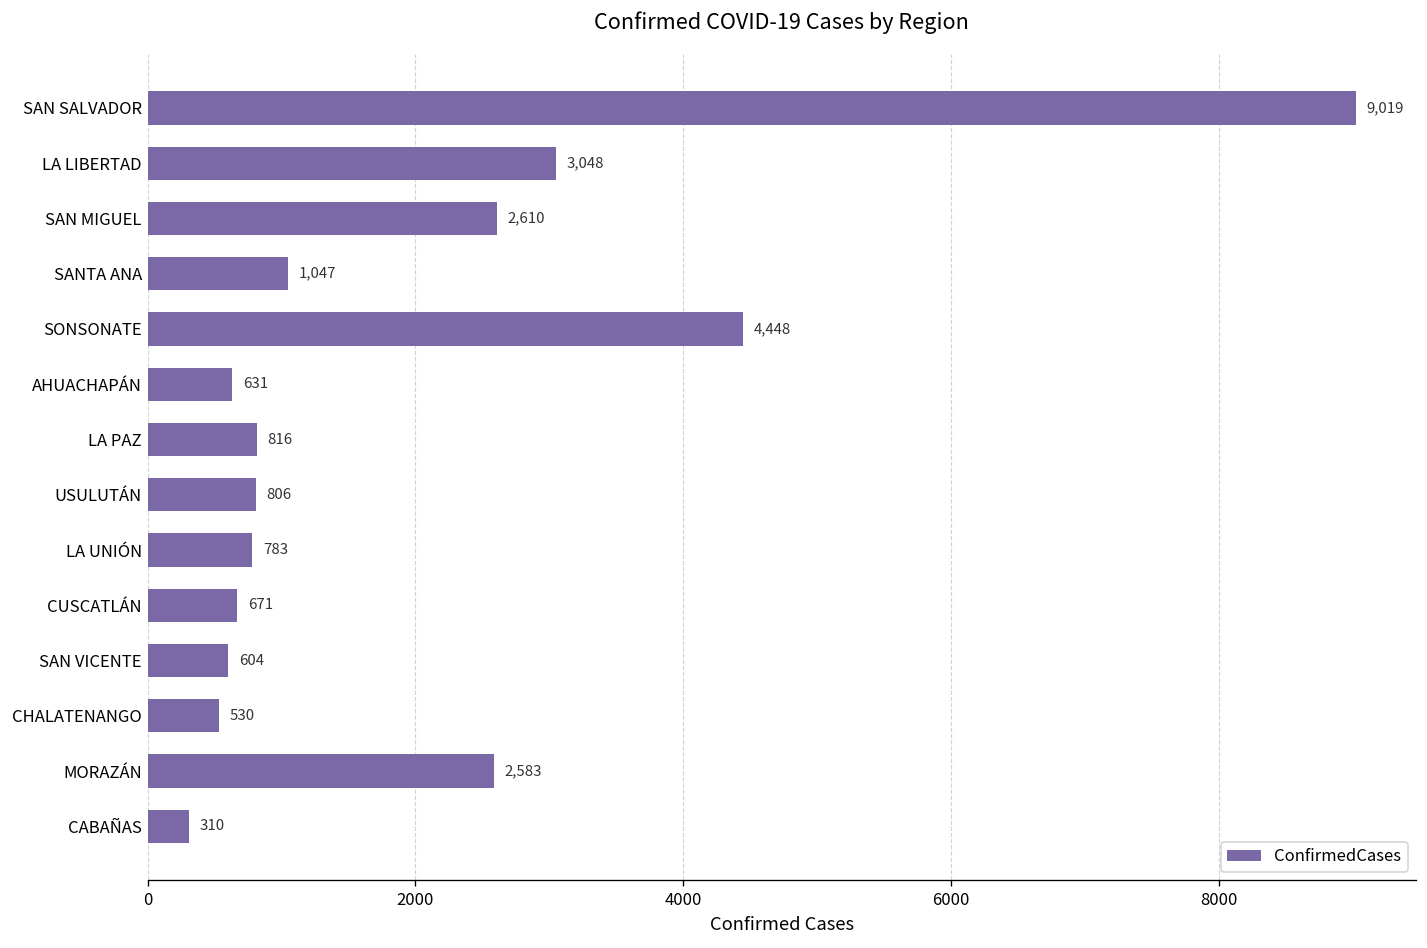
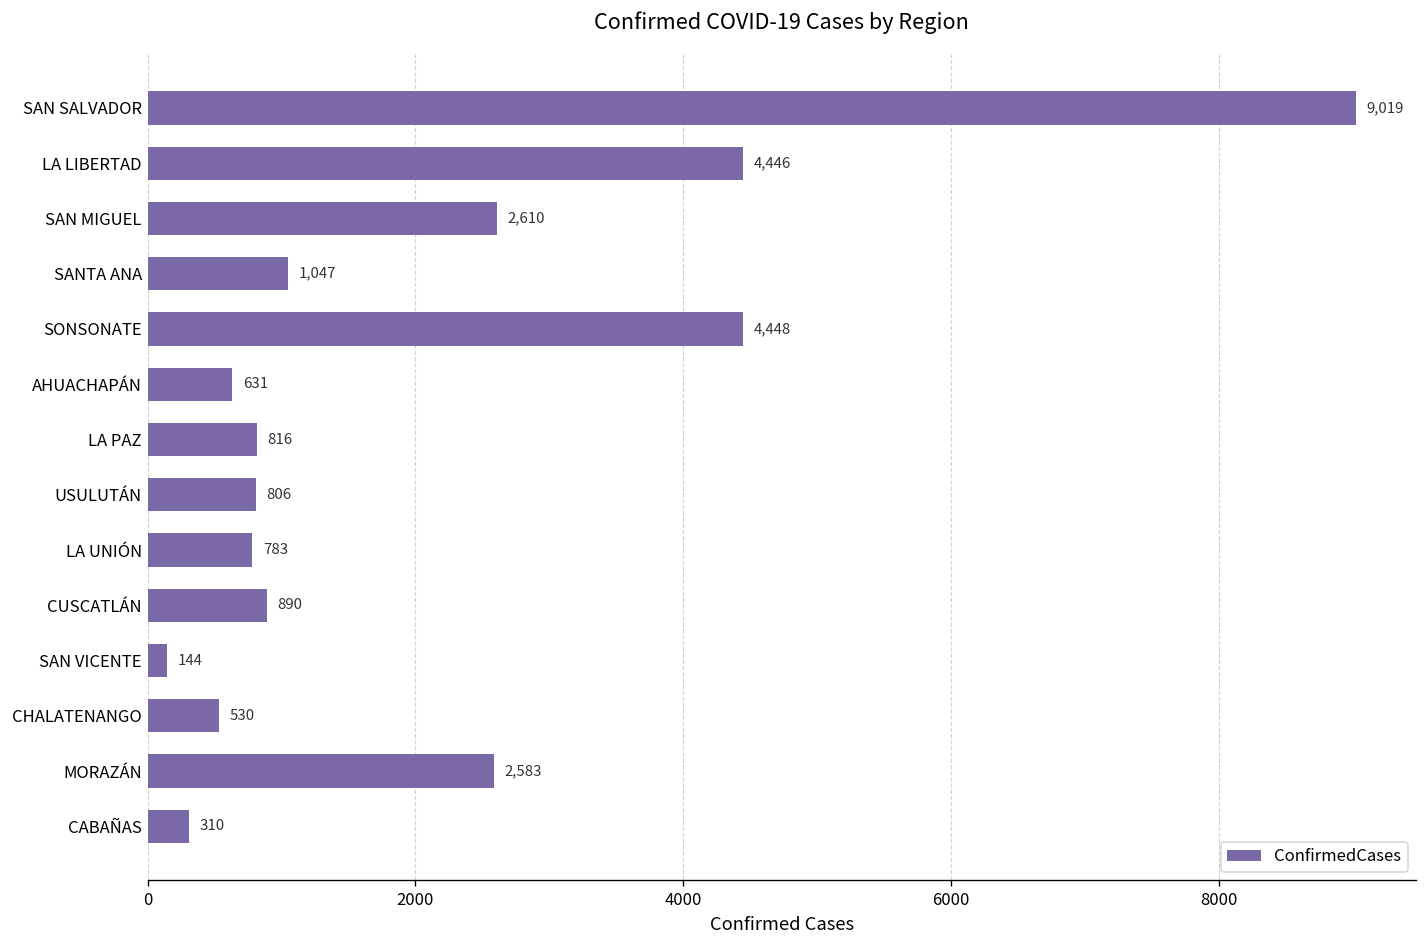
  {
    "SAN SALVADOR": "9,019",
-   "LA LIBERTAD": "3,048",
+   "LA LIBERTAD": "4,446",
    "SAN MIGUEL": "2,610",
    "SANTA ANA": "1,047",
    "SONSONATE": "4,448",
    "AHUACHAPÁN": "631",
    "LA PAZ": "816",
    "USULUTÁN": "806",
    "LA UNIÓN": "783",
-   "CUSCATLÁN": "671",
-   "SAN VICENTE": "604",
+   "CUSCATLÁN": "890",
+   "SAN VICENTE": "144",
    "CHALATENANGO": "530",
    "MORAZÁN": "2,583",
    "CABAÑAS": "310"
  }
